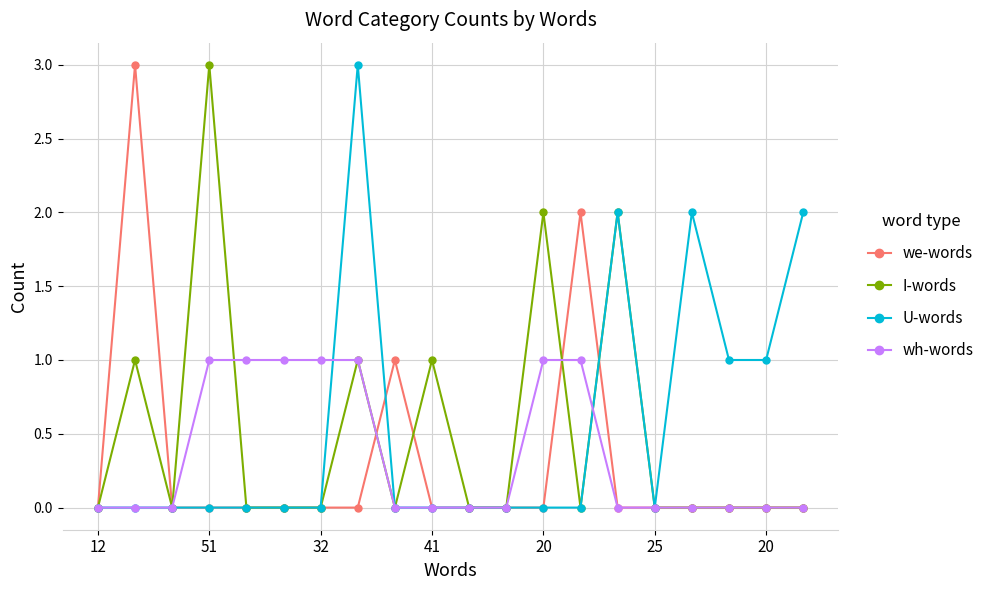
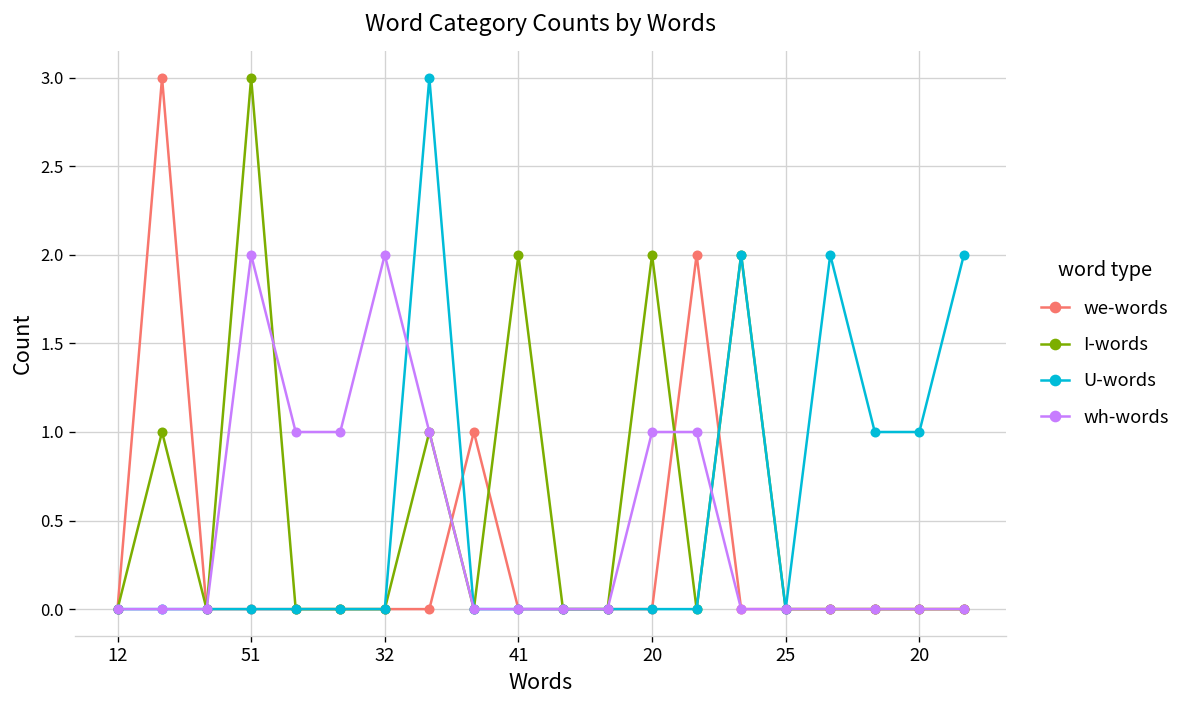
  {
    "I-words": {
      "51": 3,
-     "41": 1
+     "41": 2
    },
    "wh-words": {
-     "51": 1,
-     "32": 1
+     "51": 2,
+     "32": 2
    }
  }
